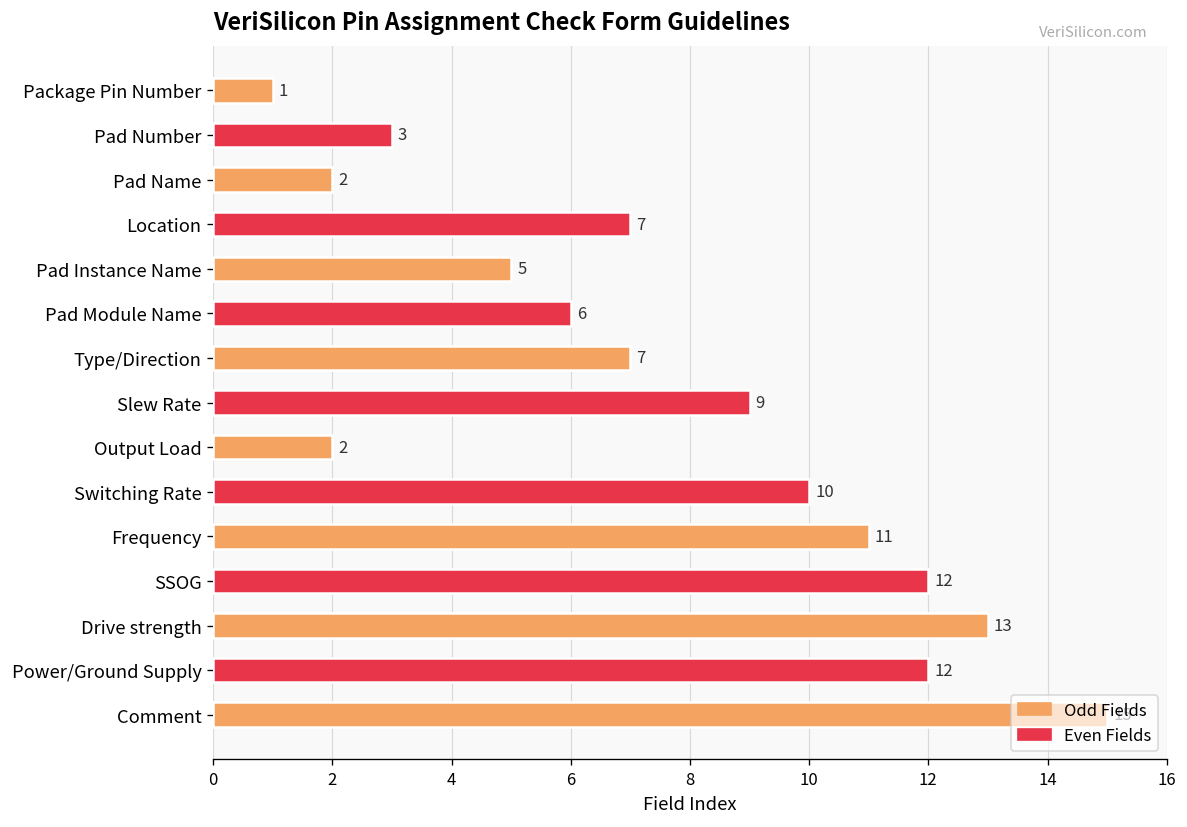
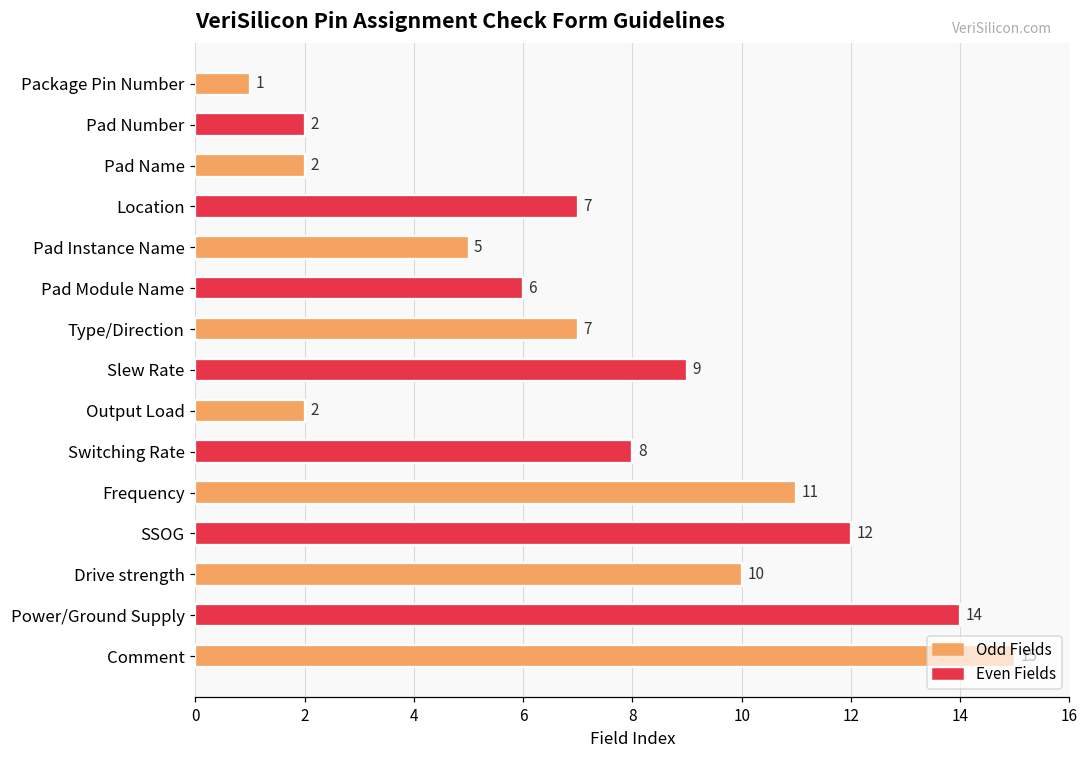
  {
    "Package Pin Number": 1,
-   "Pad Number": 3,
+   "Pad Number": 2,
    "Pad Name": 2,
    "Location": 7,
    "Pad Instance Name": 5,
    "Pad Module Name": 6,
    "Type/Direction": 7,
    "Slew Rate": 9,
    "Output Load": 2,
-   "Switching Rate": 10,
+   "Switching Rate": 8,
    "Frequency": 11,
    "SSOG": 12,
-   "Drive strength": 13,
-   "Power/Ground Supply": 12
+   "Drive strength": 10,
+   "Power/Ground Supply": 14
  }
